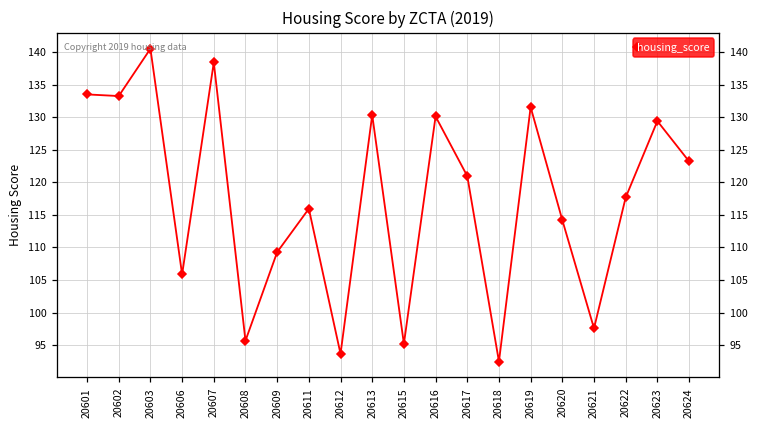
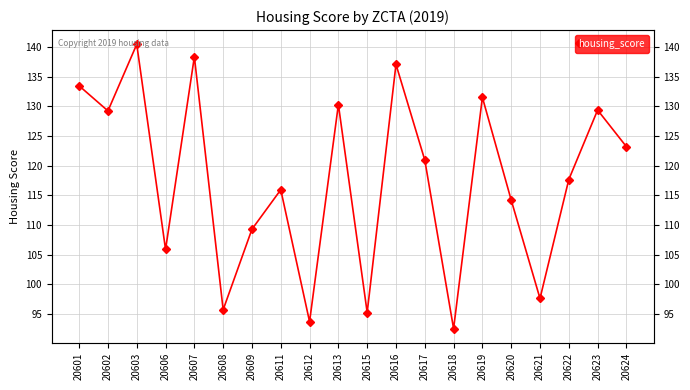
  {
    "20601": 133,
-   "20602": 133,
+   "20602": 129,
    "20606": 106,
    "20607": 138,
    "20608": 96,
    "20609": 109,
    "20611": 116,
    "20612": 94,
    "20613": 130,
    "20615": 95,
-   "20616": 130,
+   "20616": 137,
    "20617": 121,
    "20618": 92,
    "20619": 132,
    "20620": 114,
    "20621": 98,
    "20622": 118,
    "20623": 129,
    "20624": 123
  }
